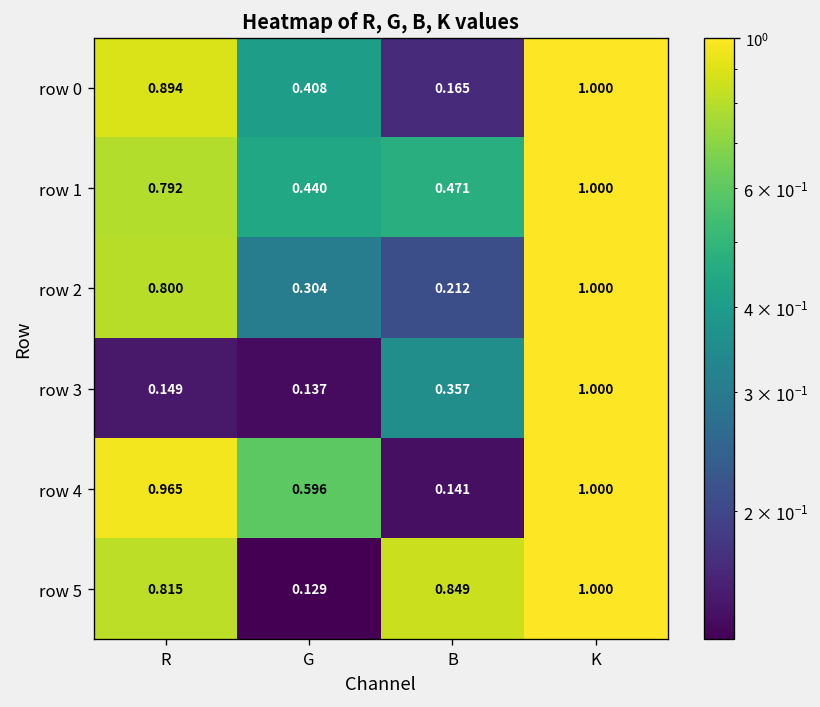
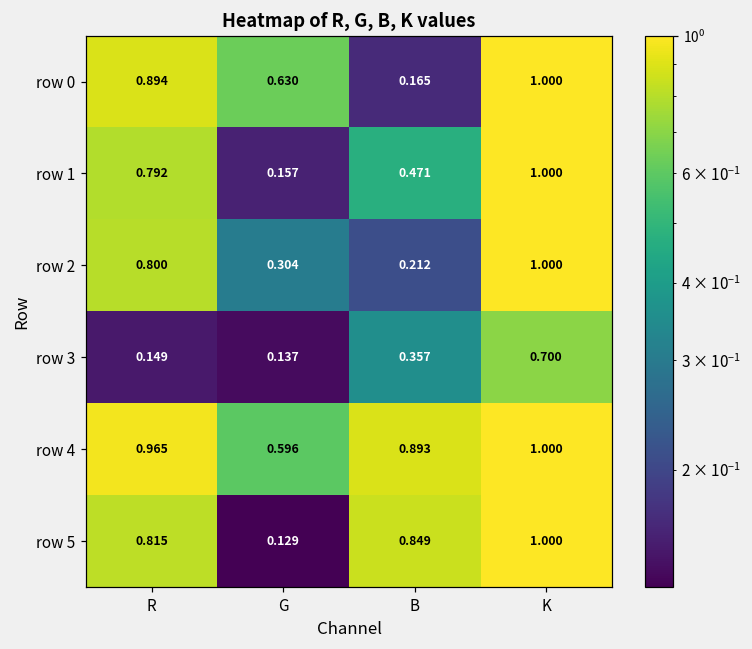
  {
    "row 0": {
      "R": 0.894,
-     "G": 0.408,
+     "G": 0.630,
      "B": 0.165,
      "K": 1.000
    },
    "row 1": {
      "R": 0.792,
-     "G": 0.440,
+     "G": 0.157,
      "B": 0.471,
      "K": 1.000
    },
    "row 2": {
      "R": 0.800,
      "G": 0.304,
      "B": 0.212,
      "K": 1.000
    },
    "row 3": {
      "R": 0.149,
      "G": 0.137,
      "B": 0.357,
-     "K": 1.000
+     "K": 0.700
    },
    "row 4": {
      "R": 0.965,
      "G": 0.596,
-     "B": 0.141,
+     "B": 0.893,
      "K": 1.000
    },
    "row 5": {
      "R": 0.815,
      "G": 0.129,
      "B": 0.849,
      "K": 1.000
    }
  }
